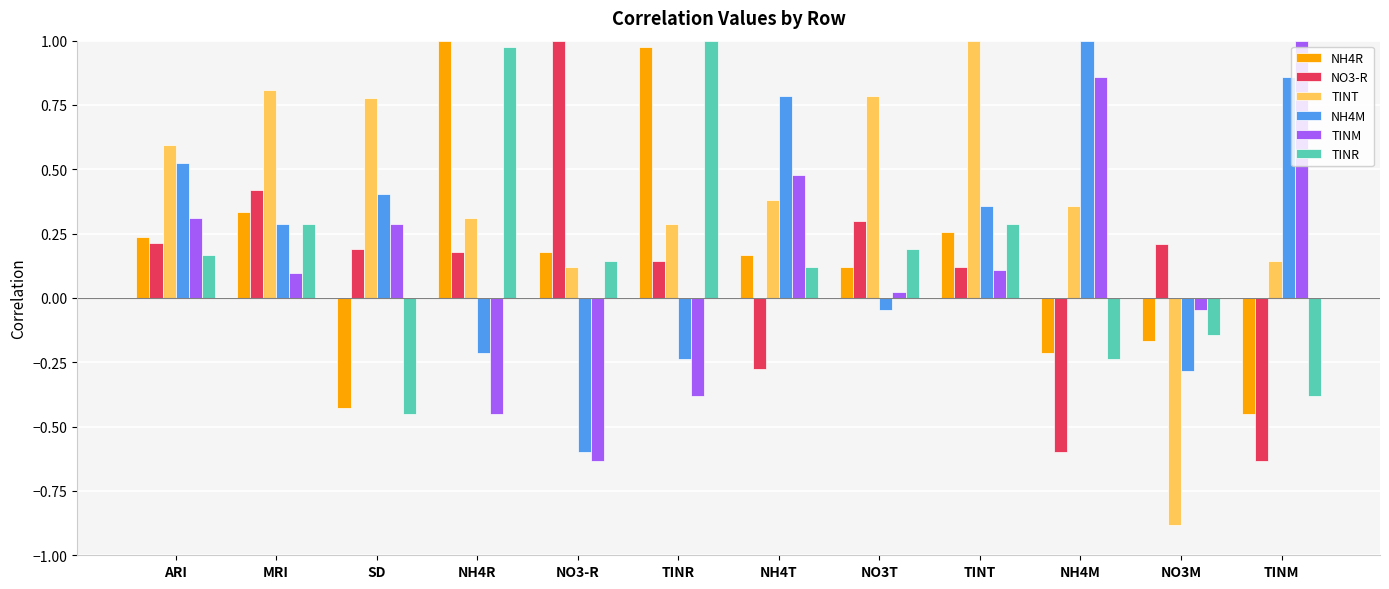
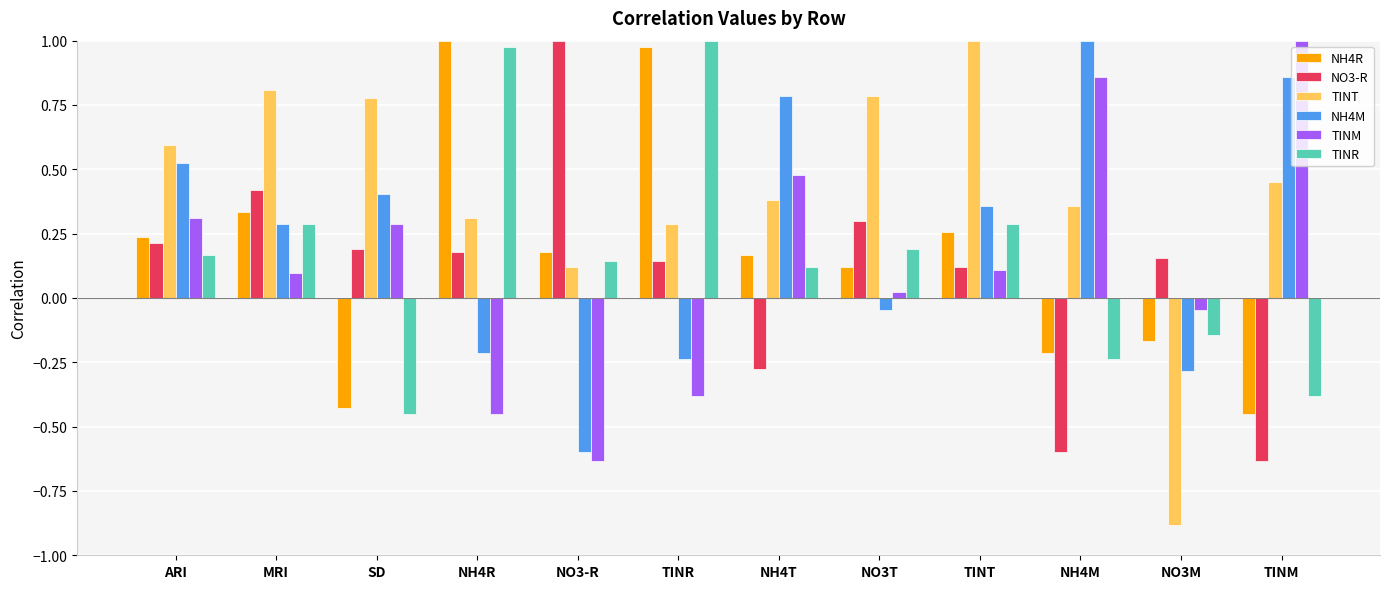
  {
    "NH4R": {
      "ARI": 0.24,
      "MRI": 0.33,
      "SD": -0.43,
      "NH4R": 1.00,
      "NO3-R": 0.18,
      "TINR": 0.98,
      "NH4T": 0.17,
      "NO3T": 0.12,
      "TINT": 0.26,
      "NH4M": -0.21,
      "NO3M": -0.17,
      "TINM": -0.45
    },
    "NO3-R": {
      "ARI": 0.22,
      "MRI": 0.42,
      "SD": 0.19,
      "NH4R": 0.18,
      "NO3-R": 1.00,
      "TINR": 0.14,
      "NH4T": -0.28,
      "NO3T": 0.30,
      "TINT": 0.12,
      "NH4M": -0.60,
-     "NO3M": 0.21,
+     "NO3M": 0.16,
      "TINM": -0.63
    },
    "TINT": {
      "ARI": 0.60,
      "MRI": 0.81,
      "SD": 0.78,
      "NH4R": 0.31,
      "NO3-R": 0.12,
      "TINR": 0.29,
      "NH4T": 0.38,
      "NO3T": 0.79,
      "TINT": 1.00,
      "NH4M": 0.36,
      "NO3M": -0.88,
-     "TINM": 0.14
+     "TINM": 0.45
    },
    "NH4M": {
      "ARI": 0.52,
      "MRI": 0.29,
      "SD": 0.40,
      "NH4R": -0.21,
      "NO3-R": -0.60,
      "TINR": -0.24,
      "NH4T": 0.79,
      "NO3T": -0.05,
      "TINT": 0.36,
      "NH4M": 1.00,
      "NO3M": -0.29,
      "TINM": 0.86
    },
    "TINM": {
      "ARI": 0.31,
      "MRI": 0.10,
      "SD": 0.29,
      "NH4R": -0.45,
      "NO3-R": -0.63,
      "TINR": -0.38,
      "NH4T": 0.48,
      "NO3T": 0.02,
      "TINT": 0.11,
      "NH4M": 0.86,
      "NO3M": -0.05,
      "TINM": 1.00
    },
    "TINR": {
      "ARI": 0.17,
      "MRI": 0.29,
      "SD": -0.45,
      "NH4R": 0.98,
      "NO3-R": 0.14,
      "TINR": 1.00,
      "NH4T": 0.12,
      "NO3T": 0.19,
      "TINT": 0.29,
      "NH4M": -0.24,
      "NO3M": -0.14,
      "TINM": -0.38
    }
  }
